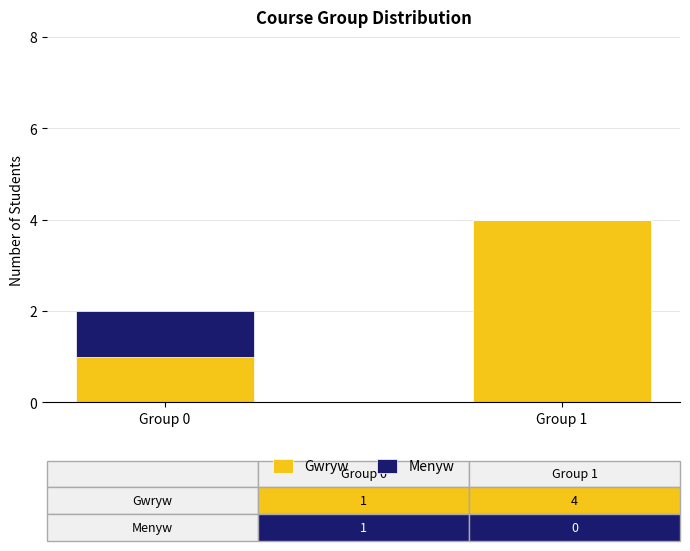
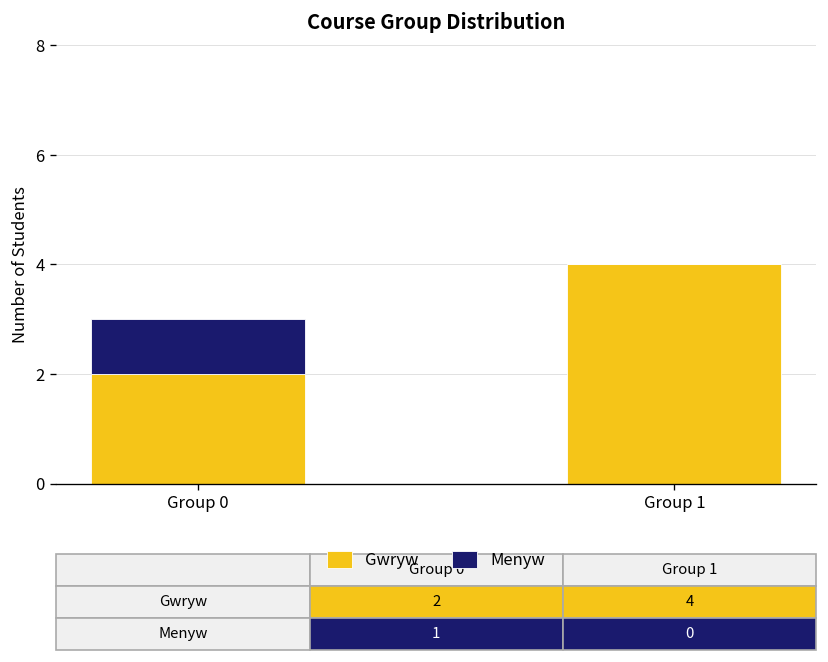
  {
    "Gwryw": {
-     "Group 0": 1
+     "Group 0": 2
    },
    "Menyw": {
      "Group 0": 1.0,
      "Group 1": 0.0
    }
  }
